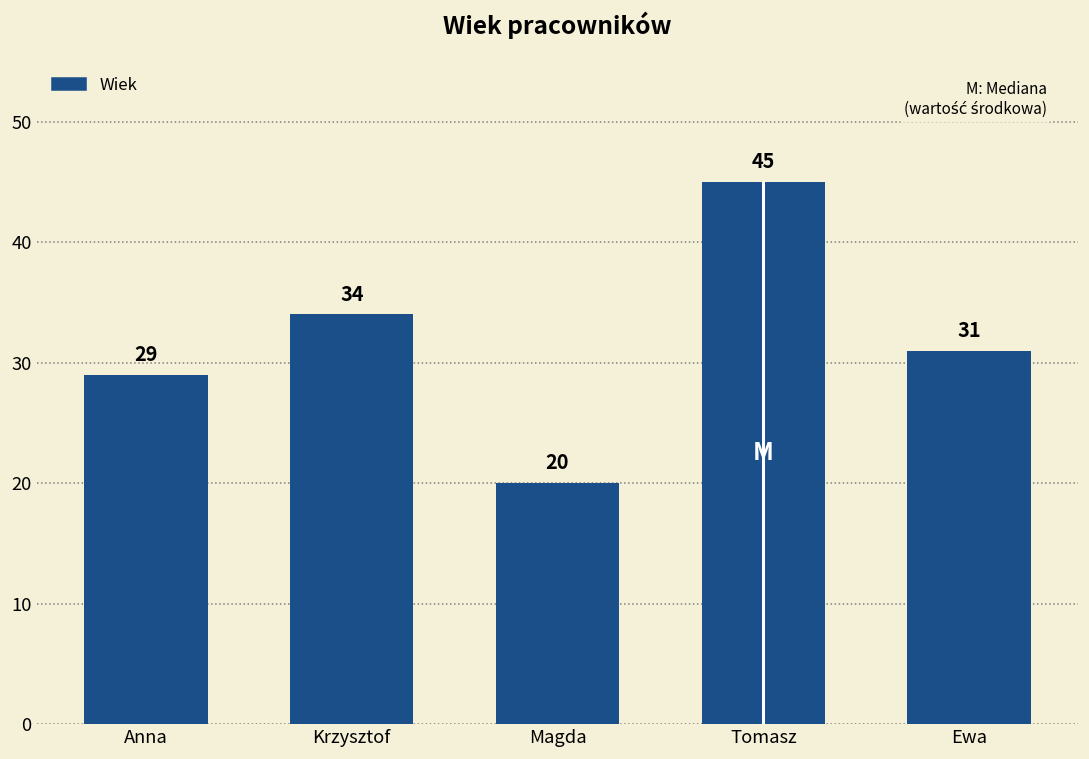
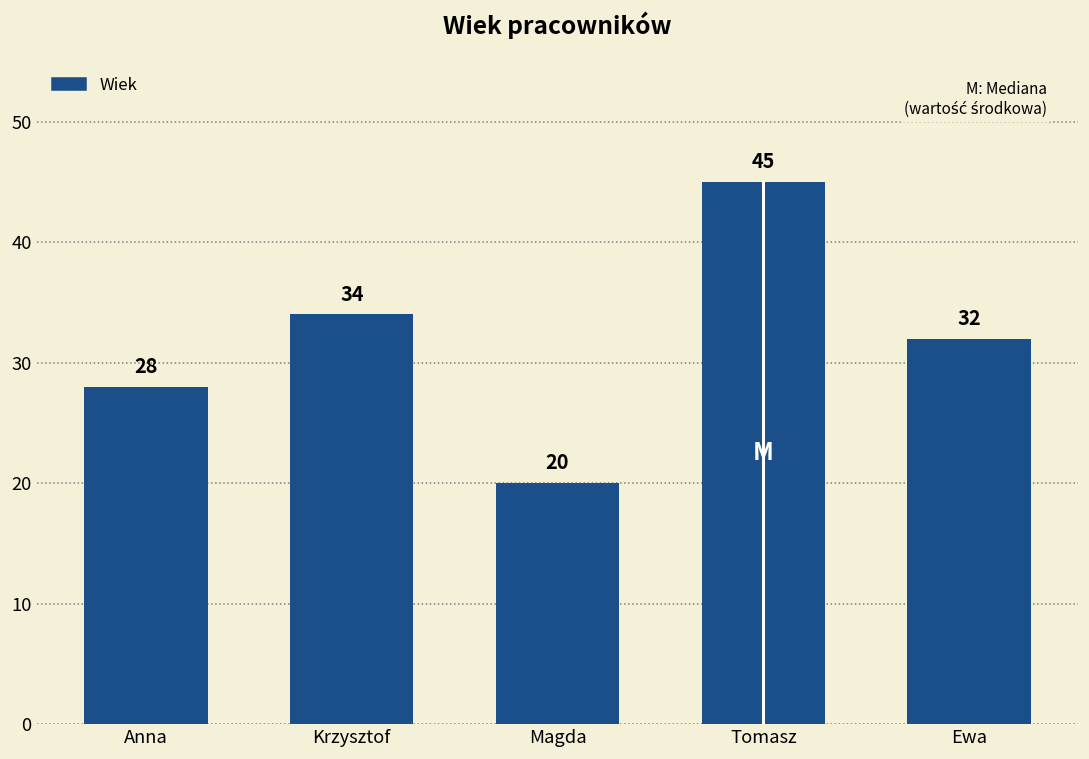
  {
-   "Anna": 29,
+   "Anna": 28,
    "Krzysztof": 34,
    "Magda": 20,
    "Tomasz": 45,
-   "Ewa": 31
+   "Ewa": 32
  }
